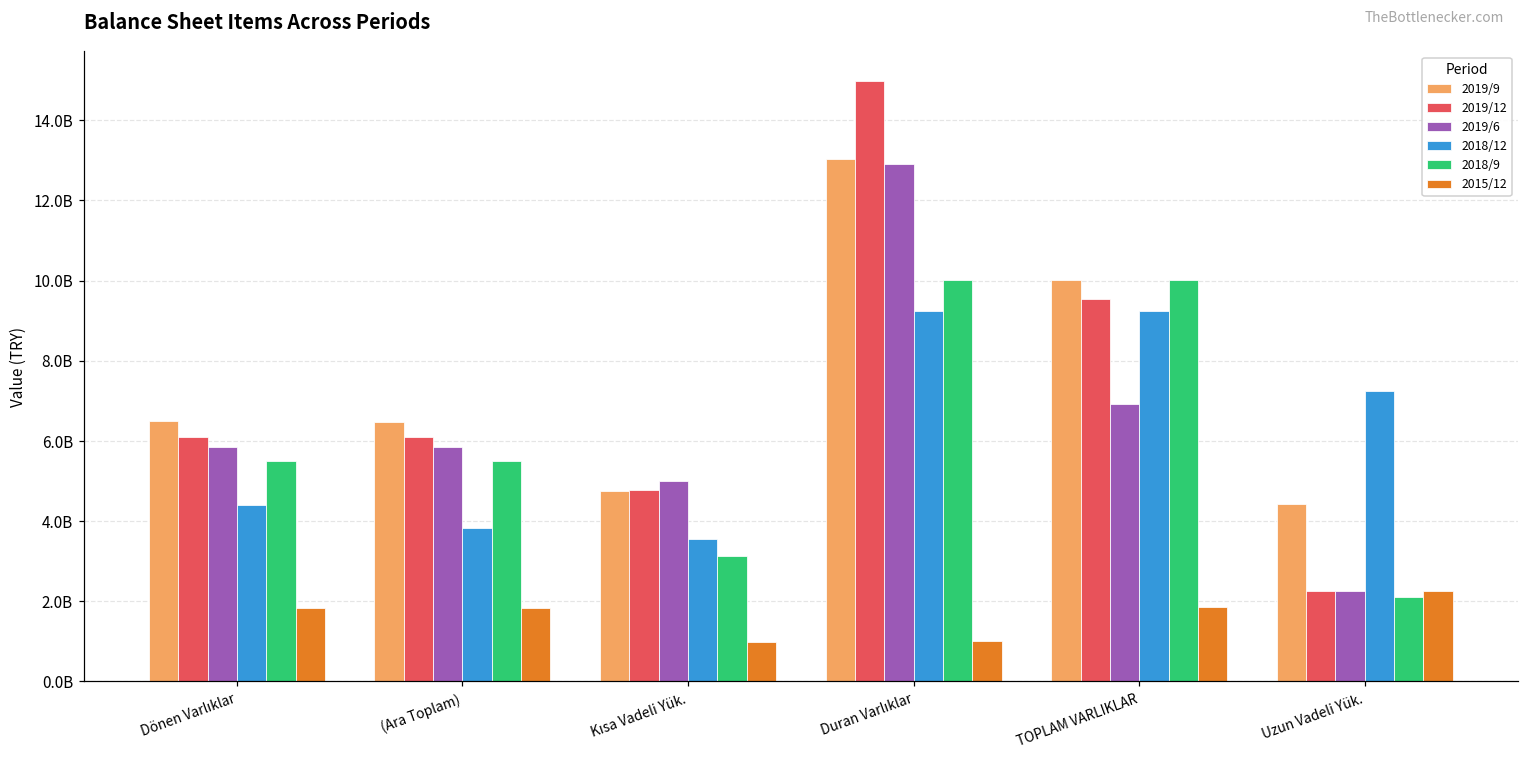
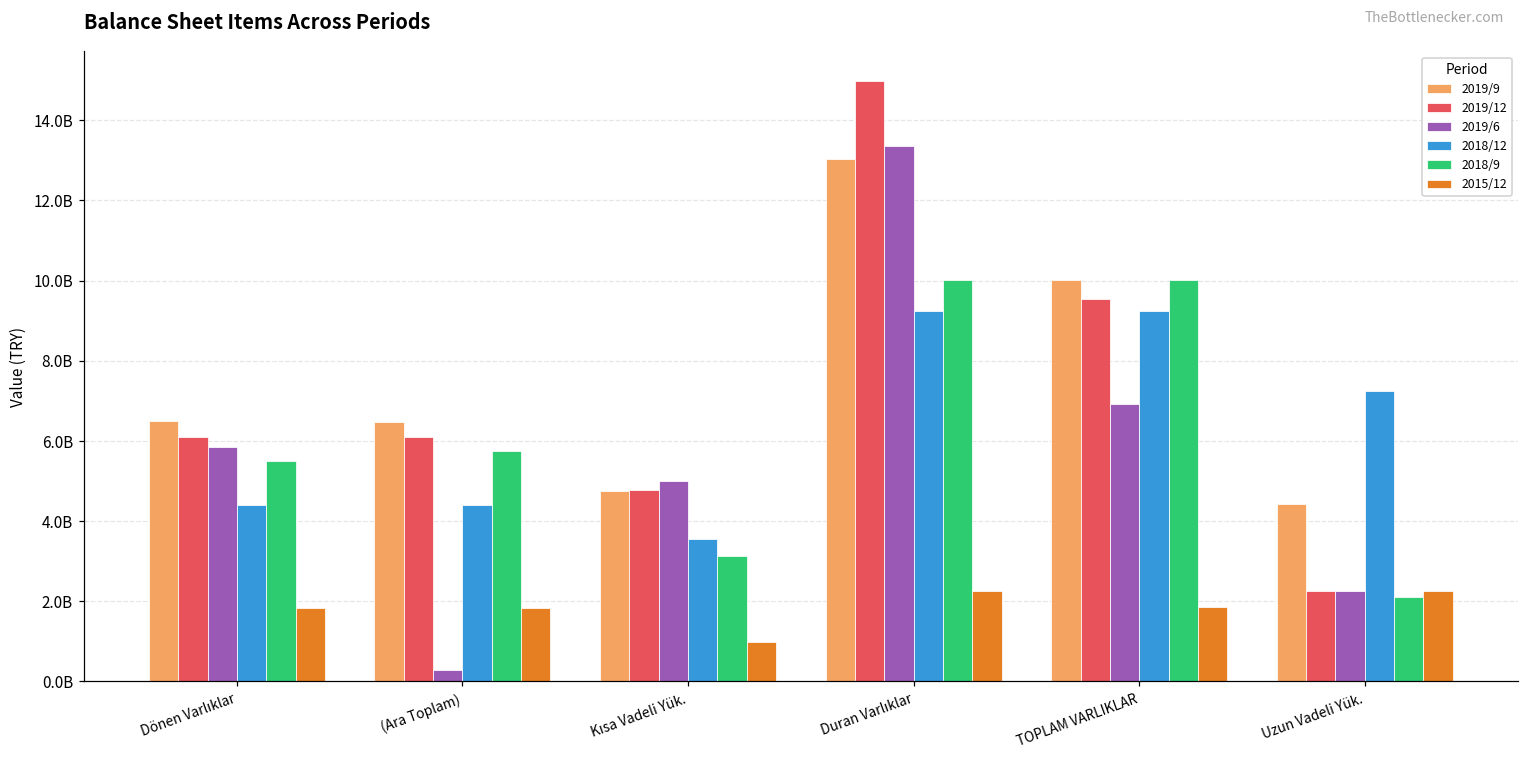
  {
    "2019/9": {
      "Dönen Varlıklar": 6500000000,
      "(Ara Toplam)": 6500000000,
      "Kısa Vadeli Yük.": 4800000000,
      "Duran Varlıklar": 13000000000,
      "TOPLAM VARLIKLAR": 10000000000,
      "Uzun Vadeli Yük.": 4400000000
    },
    "2019/12": {
      "Dönen Varlıklar": 6100000000,
      "(Ara Toplam)": 6100000000,
      "Kısa Vadeli Yük.": 4800000000,
      "Duran Varlıklar": 15000000000,
      "TOPLAM VARLIKLAR": 9600000000,
      "Uzun Vadeli Yük.": 2300000000
    },
    "2019/6": {
      "Dönen Varlıklar": 5800000000,
-     "(Ara Toplam)": 5800000000,
+     "(Ara Toplam)": 300000000,
      "Kısa Vadeli Yük.": 5000000000,
-     "Duran Varlıklar": 12900000000,
+     "Duran Varlıklar": 13400000000,
      "TOPLAM VARLIKLAR": 6900000000,
      "Uzun Vadeli Yük.": 2300000000
    },
    "2018/12": {
      "Dönen Varlıklar": 4400000000,
-     "(Ara Toplam)": 3800000000,
+     "(Ara Toplam)": 4400000000,
      "Kısa Vadeli Yük.": 3600000000,
      "Duran Varlıklar": 9300000000,
      "TOPLAM VARLIKLAR": 9300000000,
      "Uzun Vadeli Yük.": 7200000000
    },
    "2018/9": {
      "Dönen Varlıklar": 5500000000,
-     "(Ara Toplam)": 5500000000,
+     "(Ara Toplam)": 5700000000,
      "Kısa Vadeli Yük.": 3100000000,
      "Duran Varlıklar": 10000000000,
      "TOPLAM VARLIKLAR": 10000000000,
      "Uzun Vadeli Yük.": 2100000000
    },
    "2015/12": {
      "Dönen Varlıklar": 1800000000,
      "(Ara Toplam)": 1800000000,
      "Kısa Vadeli Yük.": 1000000000,
-     "Duran Varlıklar": 1000000000,
+     "Duran Varlıklar": 2300000000,
      "TOPLAM VARLIKLAR": 1900000000,
      "Uzun Vadeli Yük.": 2300000000
    }
  }
